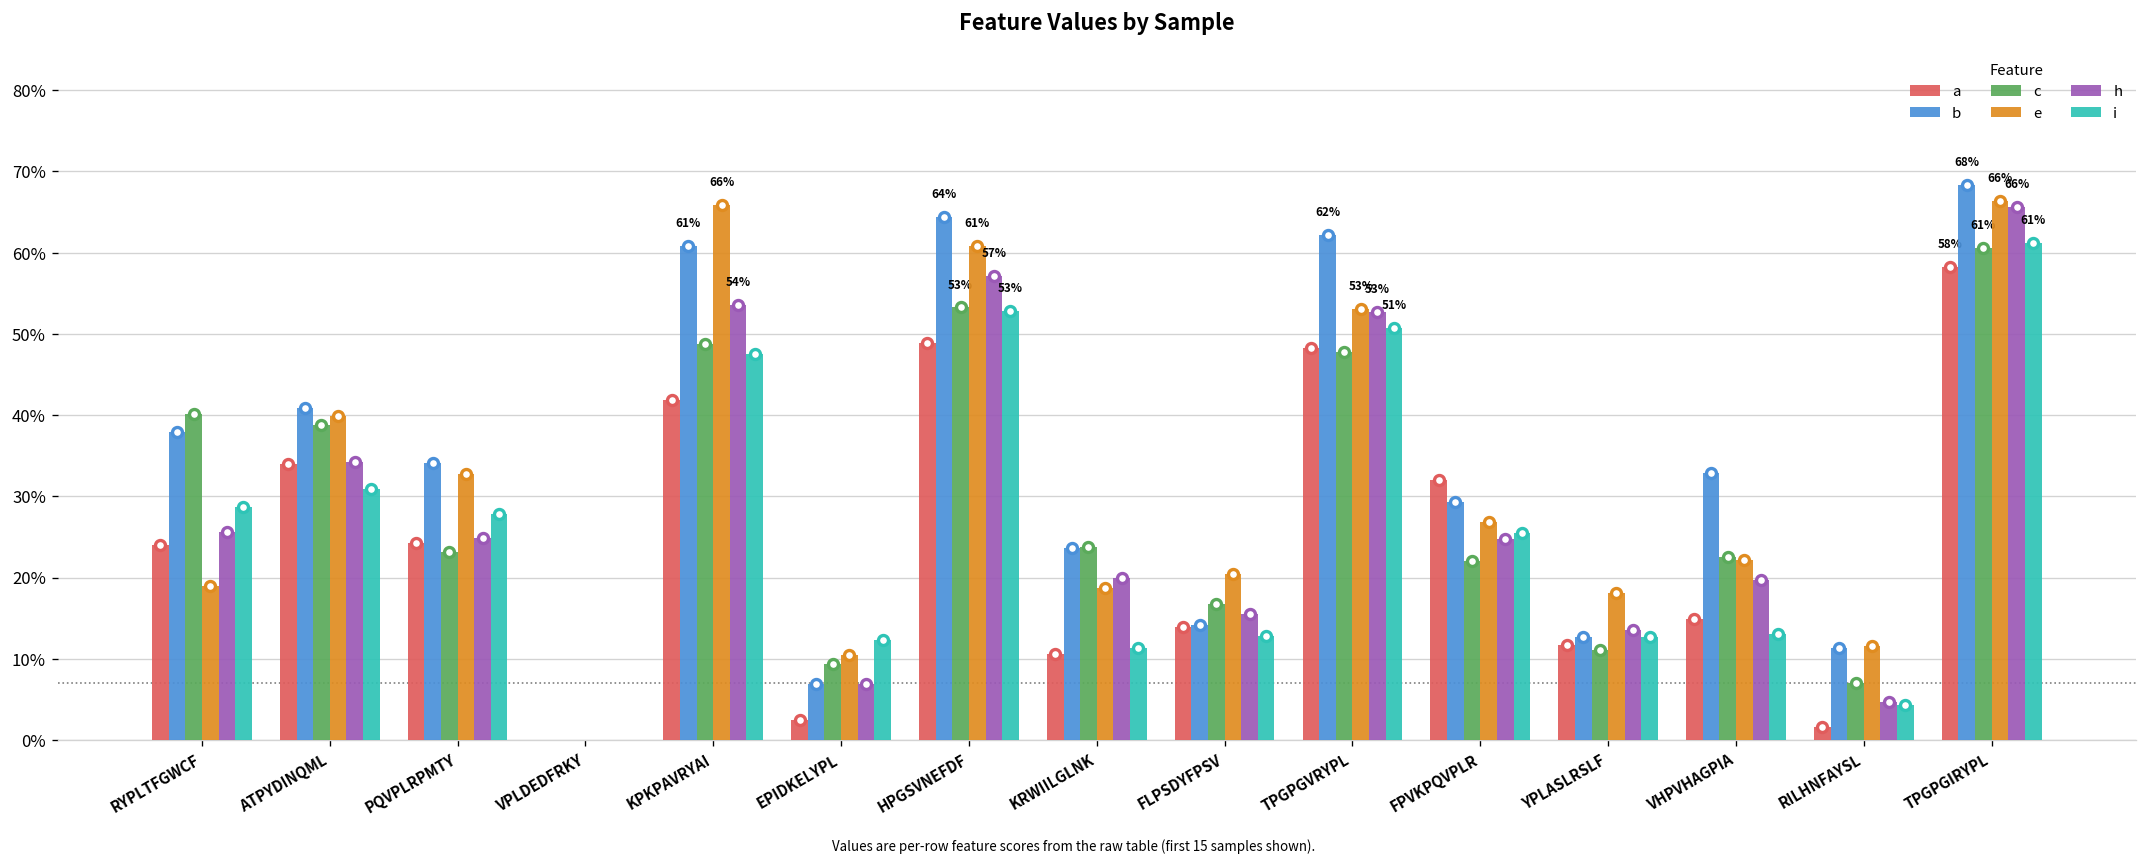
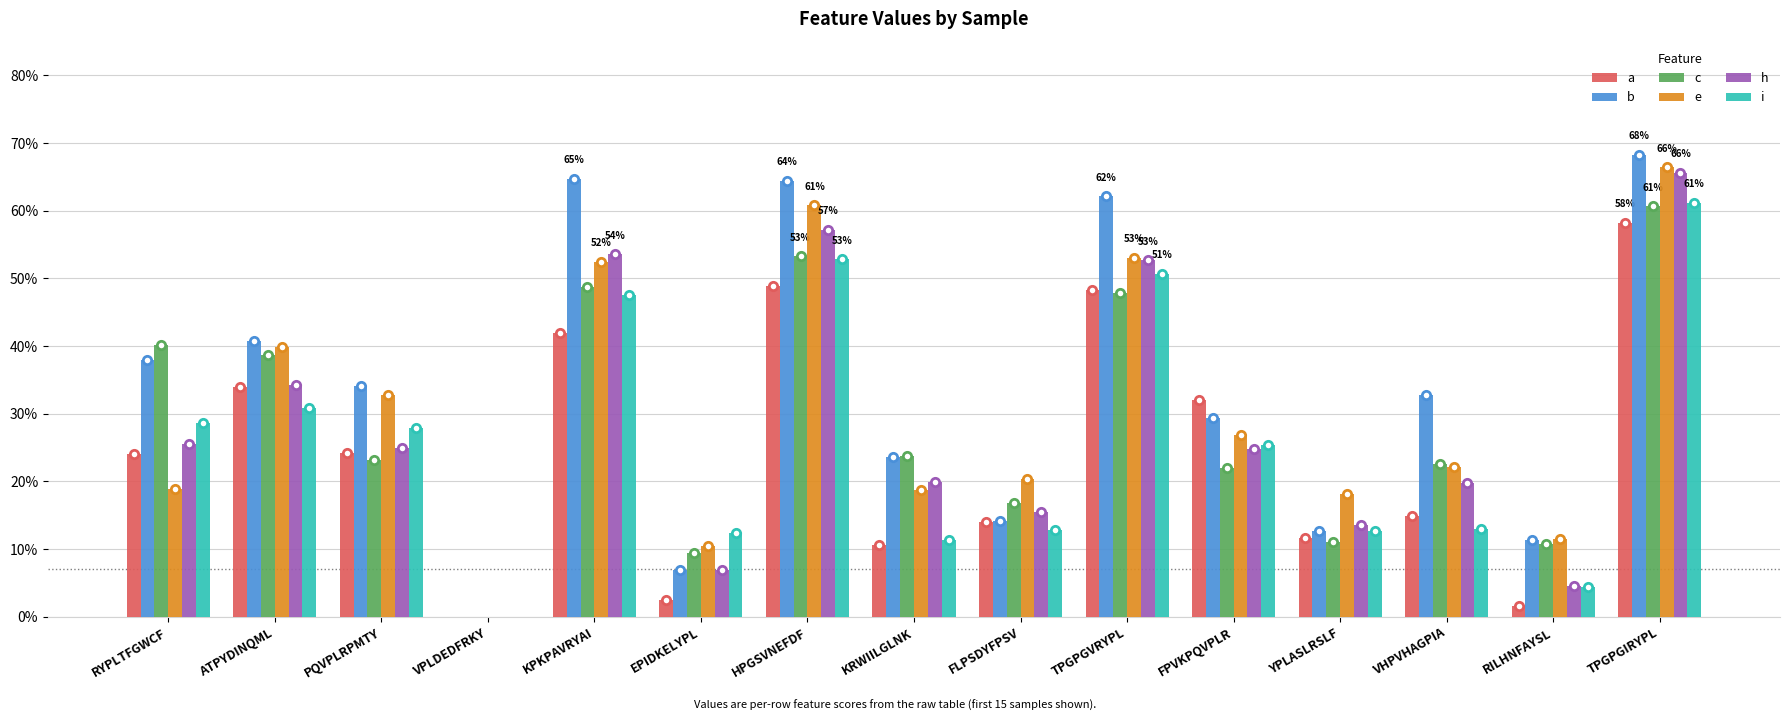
  {
    "a": {
      "TPGPGIRYPL": "58%"
    },
    "b": {
-     "KPKPAVRYAI": "61%",
+     "KPKPAVRYAI": "65%",
      "HPGSVNEFDF": "64%",
      "TPGPGVRYPL": "62%",
      "TPGPGIRYPL": "68%"
    },
    "c": {
      "RYPLTFGWCF": "40%",
      "ATPYDINQML": "39%",
      "PQVPLRPMTY": "23%",
      "VPLDEDFRKY": "0%",
      "KPKPAVRYAI": "49%",
      "EPIDKELYPL": "9%",
      "KRWIILGLNK": "24%",
      "FLPSDYFPSV": "17%",
      "TPGPGVRYPL": "48%",
      "FPVKPQVPLR": "22%",
      "YPLASLRSLF": "11%",
      "VHPVHAGPIA": "23%",
-     "RILHNFAYSL": "7%"
+     "RILHNFAYSL": "11%"
    },
    "e": {
-     "KPKPAVRYAI": "66%",
+     "KPKPAVRYAI": "52%",
      "HPGSVNEFDF": "61%"
    },
    "h": {
      "KPKPAVRYAI": "54%",
      "HPGSVNEFDF": "57%"
    },
    "i": {
      "HPGSVNEFDF": "53%",
      "TPGPGVRYPL": "51%",
      "TPGPGIRYPL": "61%"
    }
  }
